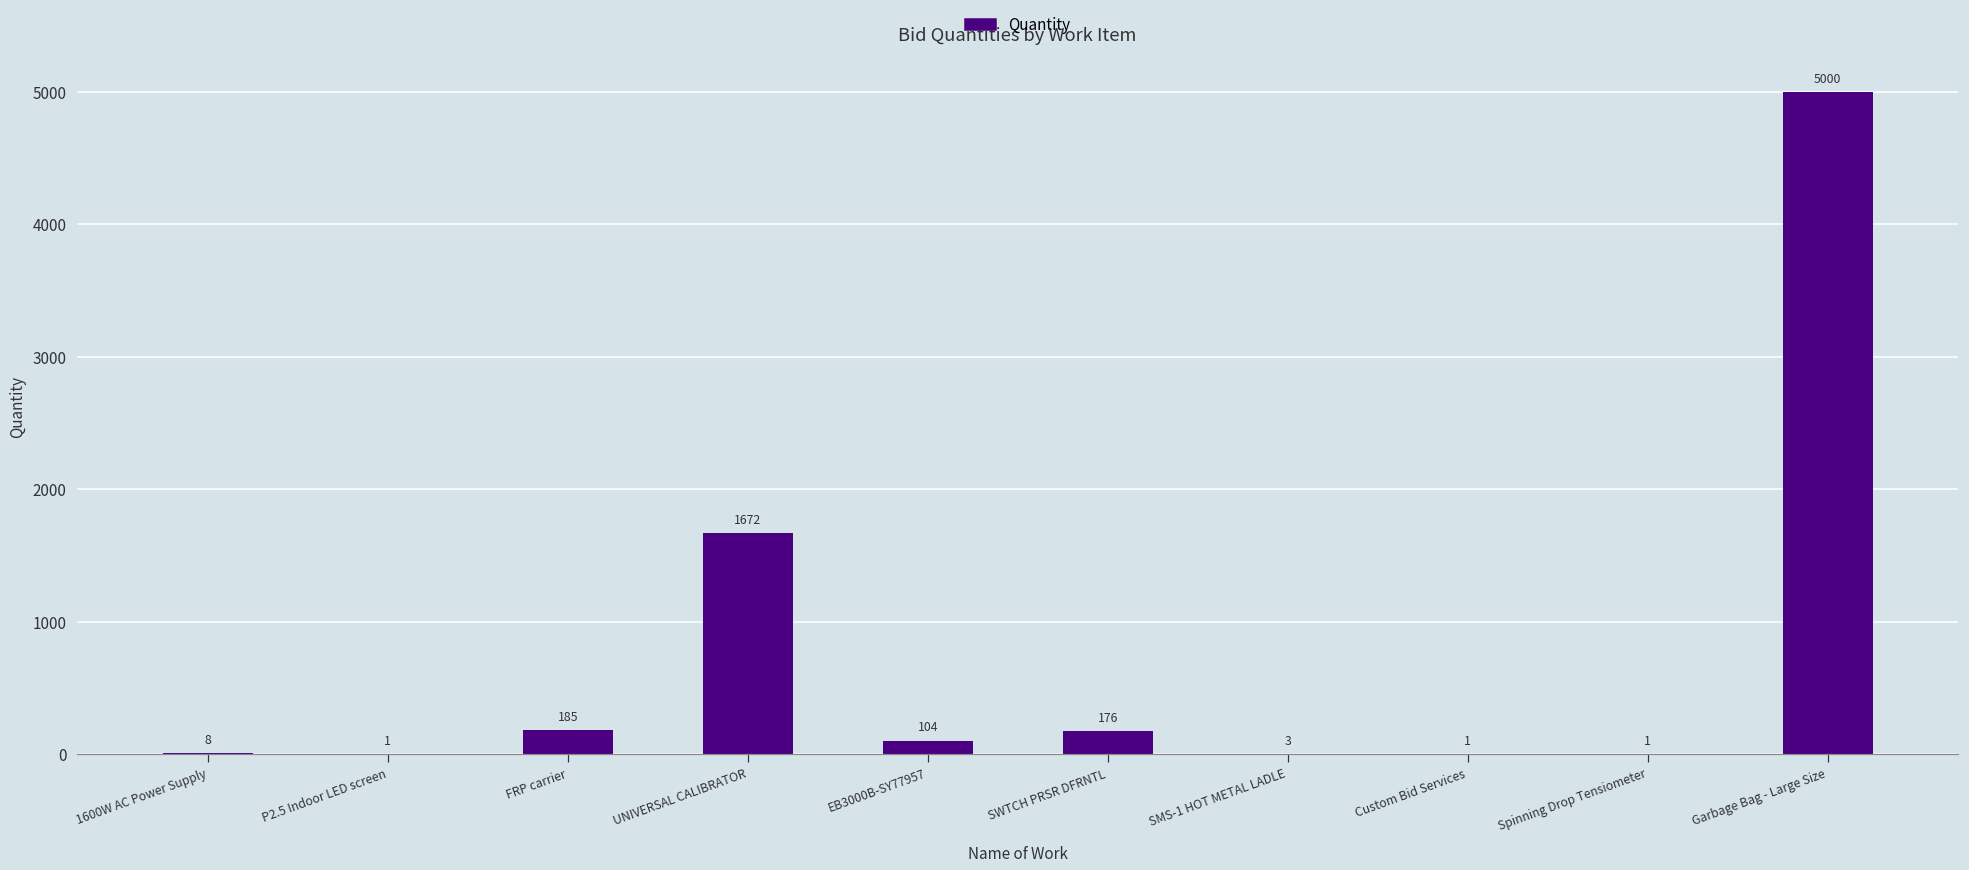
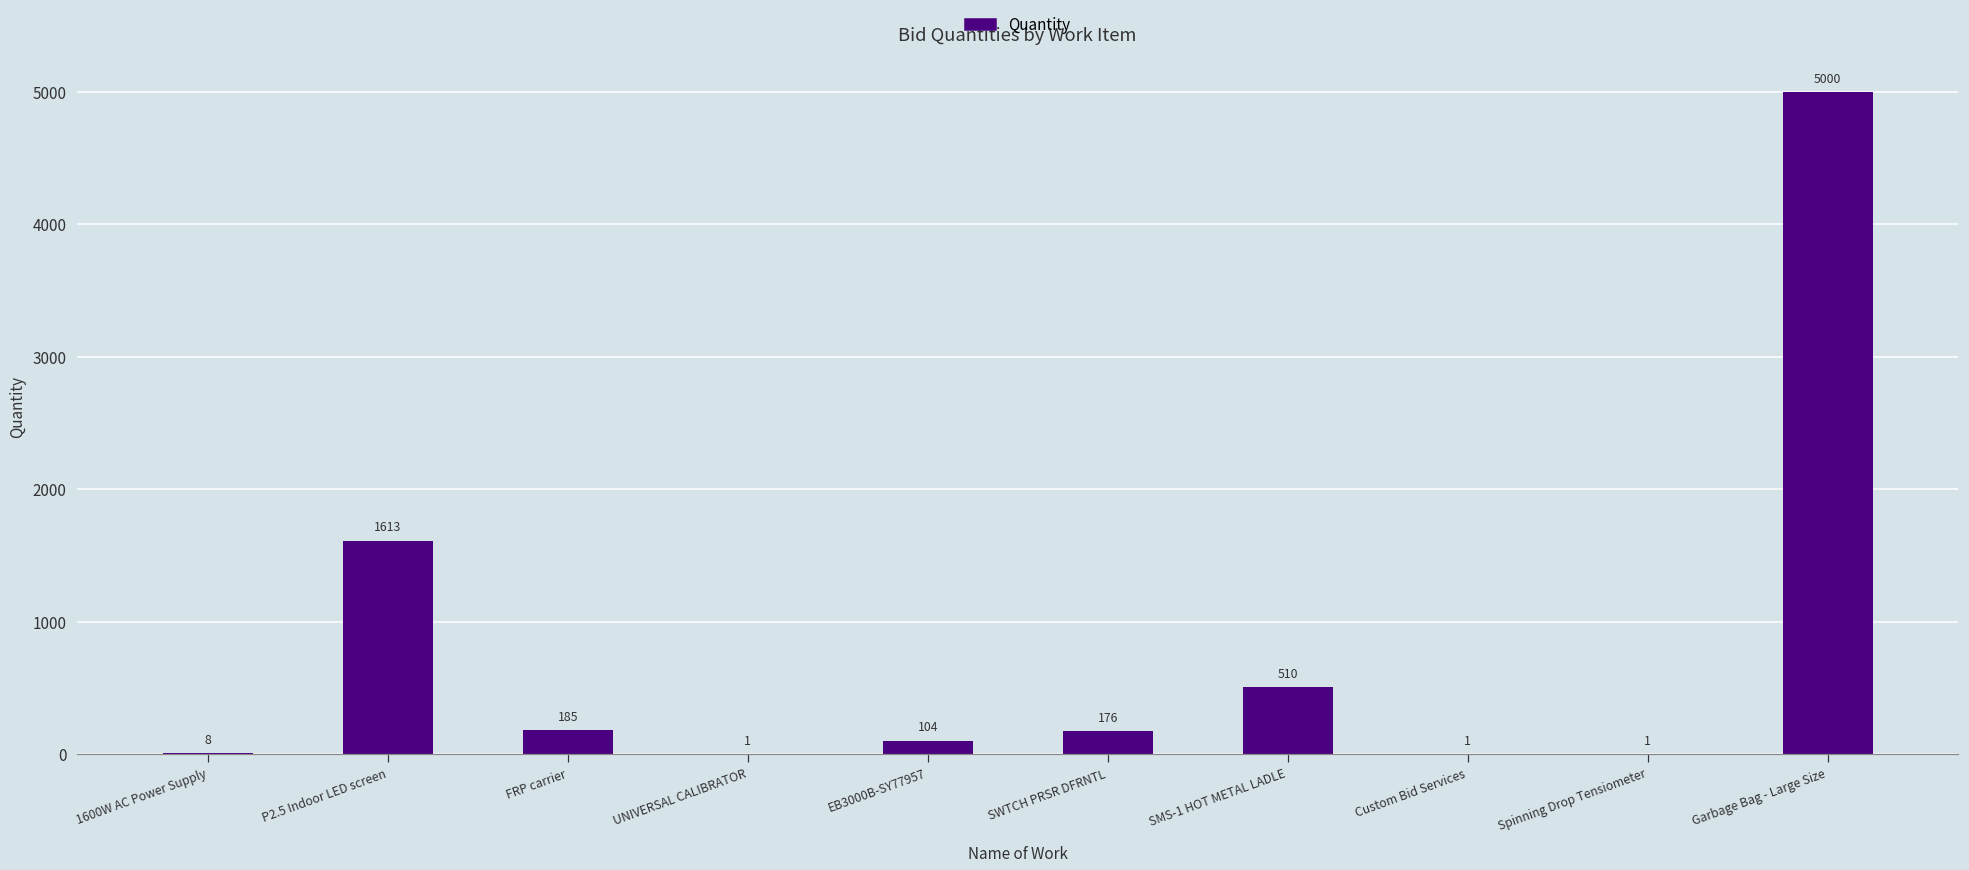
  {
    "1600W AC Power Supply": 8,
-   "P2.5 Indoor LED screen": 1,
+   "P2.5 Indoor LED screen": 1613,
    "FRP carrier": 185,
-   "UNIVERSAL CALIBRATOR": 1672,
+   "UNIVERSAL CALIBRATOR": 1,
    "EB3000B-SY77957": 104,
    "SWTCH PRSR DFRNTL": 176,
-   "SMS-1 HOT METAL LADLE": 3,
+   "SMS-1 HOT METAL LADLE": 510,
    "Custom Bid Services": 1,
    "Spinning Drop Tensiometer": 1,
    "Garbage Bag - Large Size": 5000
  }
